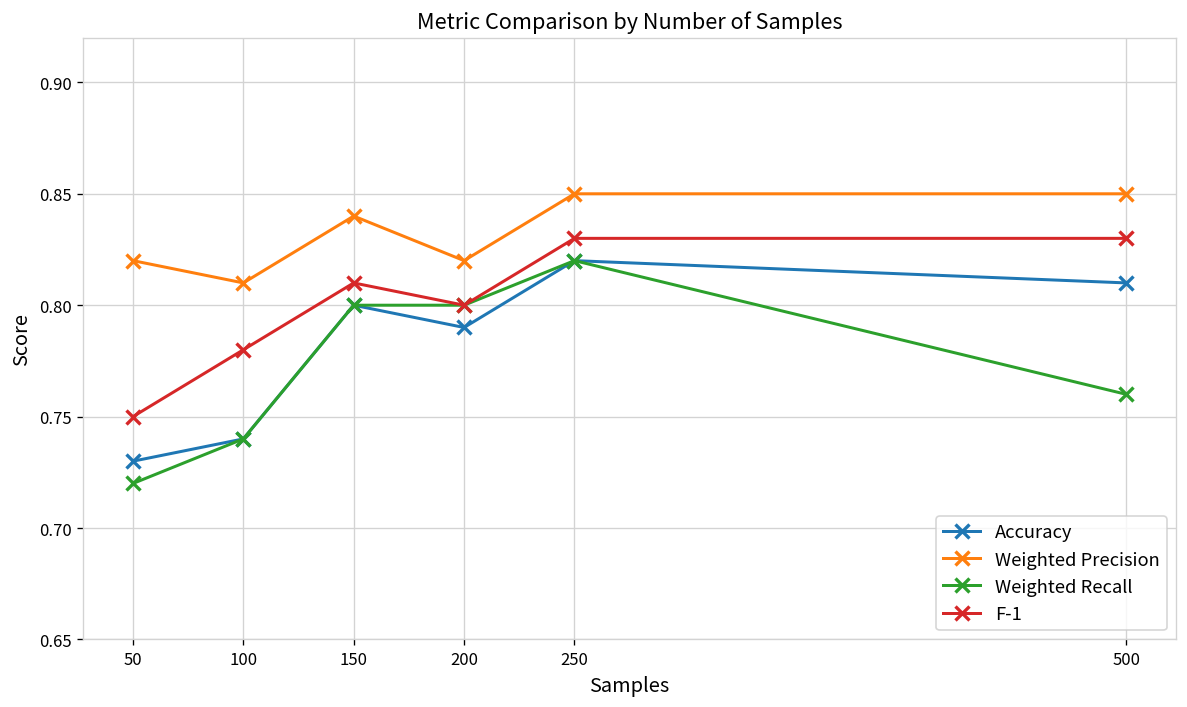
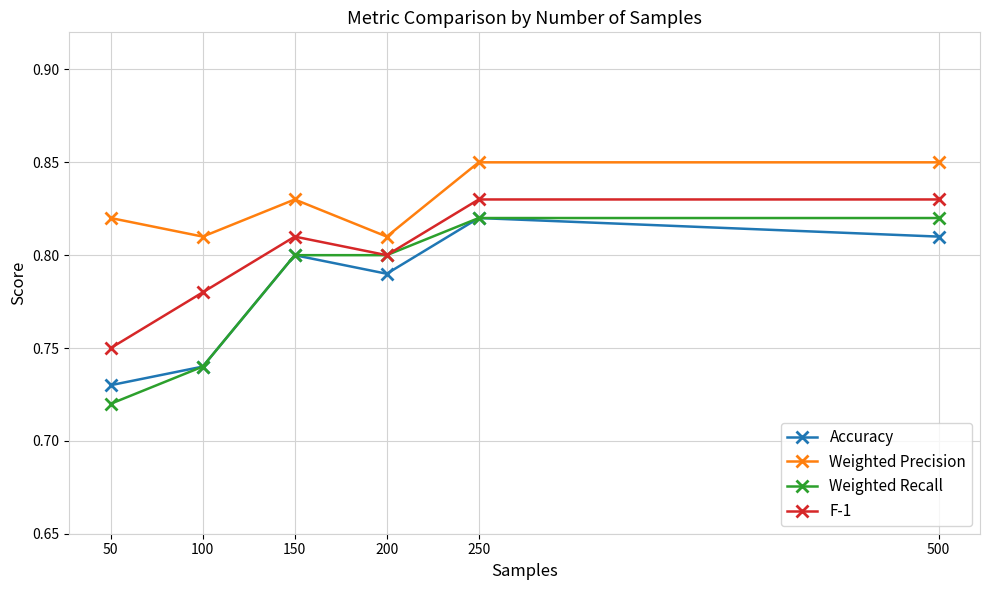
  {
    "Accuracy": {
      "50": 0.73,
      "200": 0.79,
      "500": 0.81
    },
    "Weighted Precision": {
      "50": 0.82,
      "100": 0.81,
-     "150": 0.84,
-     "200": 0.82,
+     "150": 0.83,
+     "200": 0.81,
      "250": 0.85,
      "500": 0.85
    },
    "Weighted Recall": {
      "50": 0.72,
-     "500": 0.76
+     "500": 0.82
    },
    "F-1": {
      "50": 0.75,
      "100": 0.78,
      "150": 0.81,
      "250": 0.83,
      "500": 0.83
    }
  }
